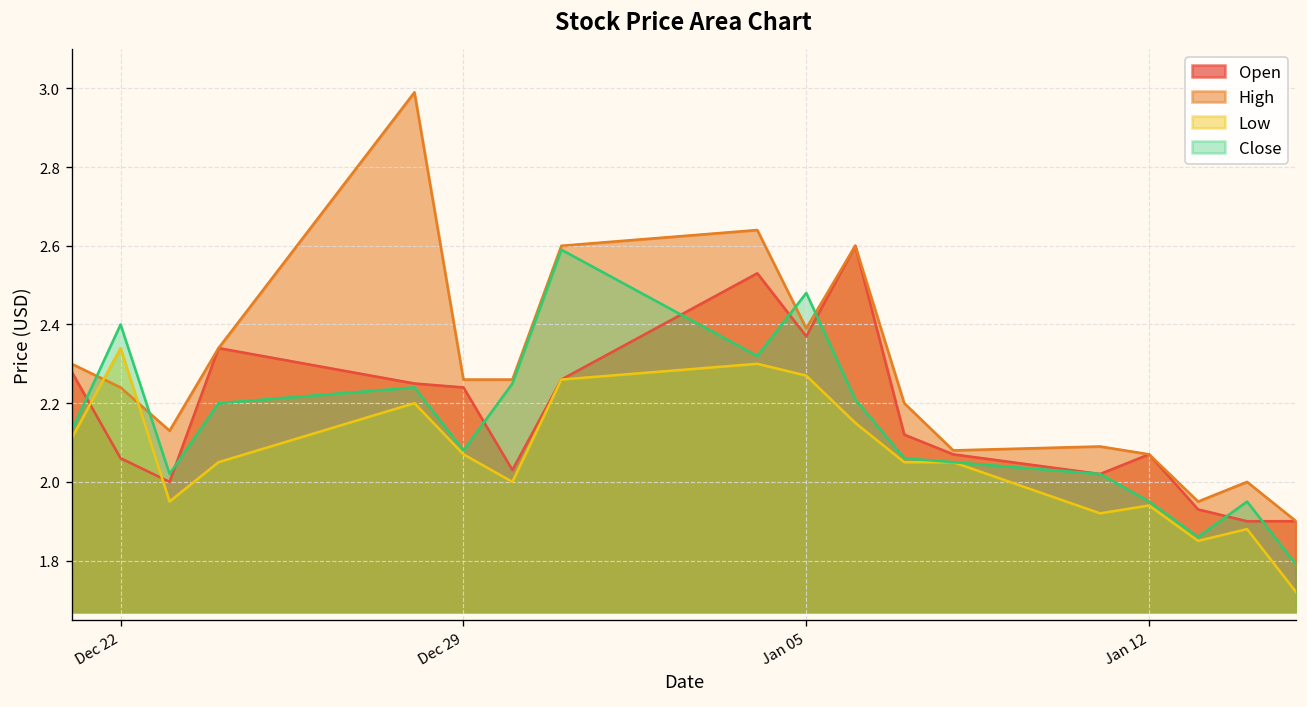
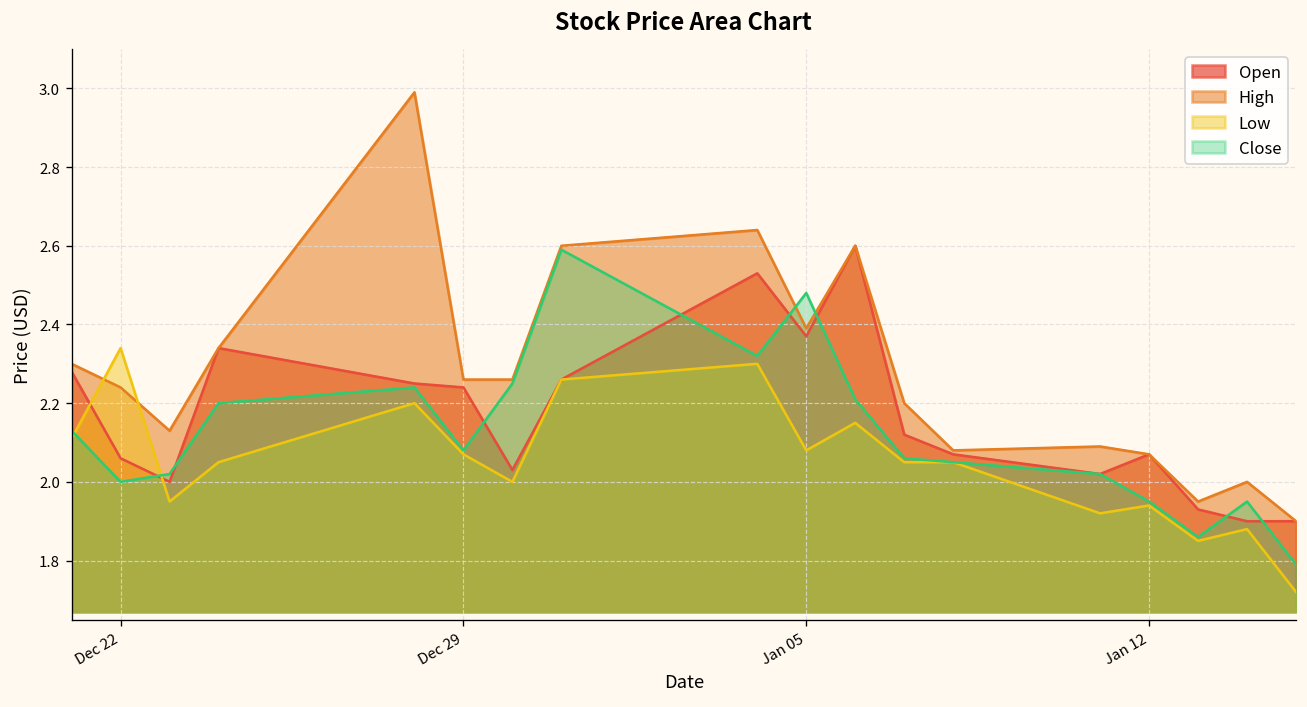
  {
    "Low": {
      "Dec 22": 2.34,
      "Dec 29": 2.07,
-     "Jan 05": 2.27,
+     "Jan 05": 2.08,
      "Jan 12": 1.94
    },
    "Close": {
-     "Dec 22": 2.4,
+     "Dec 22": 2.0,
      "Dec 29": 2.08,
      "Jan 05": 2.48,
      "Jan 12": 1.95
    }
  }
